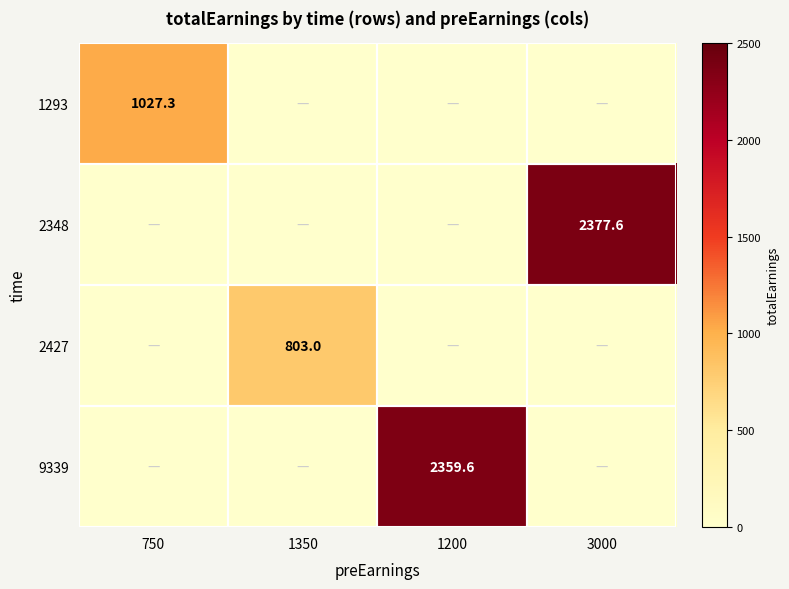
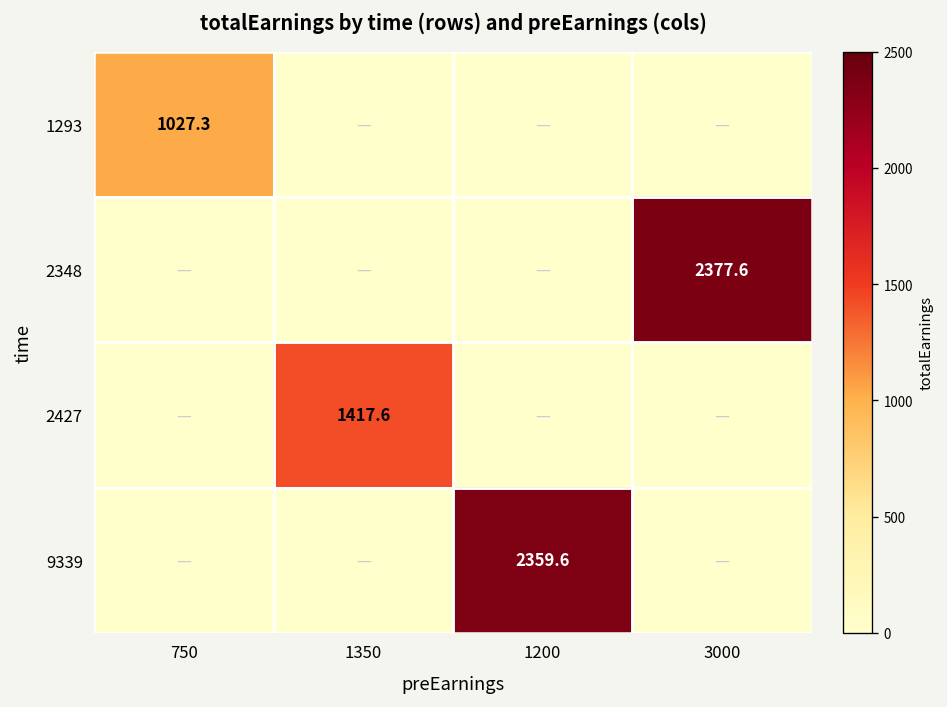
  {
    "1293": {
      "750": 1027.3
    },
    "2348": {
      "3000": 2377.6
    },
    "2427": {
-     "1350": 803.0
+     "1350": 1417.6
    },
    "9339": {
      "1200": 2359.6
    }
  }
